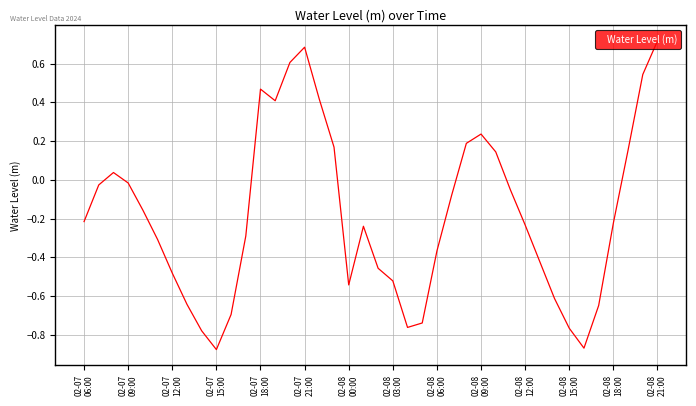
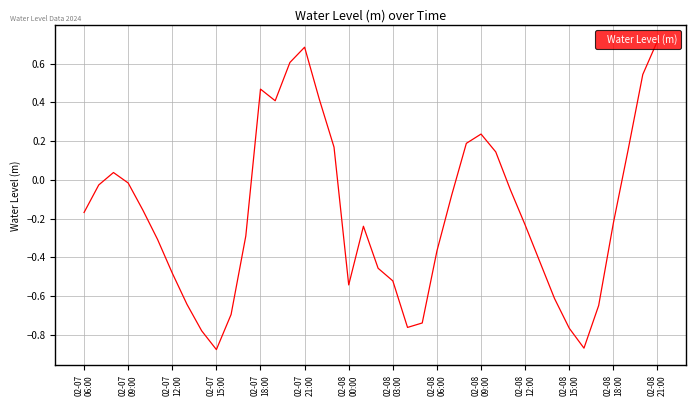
  {
-   "02-07 06:00": -0.22,
+   "02-07 06:00": -0.17,
    "02-07 09:00": -0.02,
    "02-07 12:00": -0.48,
    "02-07 15:00": -0.88,
    "02-07 18:00": 0.47,
    "02-07 21:00": 0.68,
    "02-08 00:00": -0.54,
    "02-08 03:00": -0.52,
    "02-08 06:00": -0.37,
    "02-08 09:00": 0.24,
    "02-08 12:00": -0.23,
    "02-08 15:00": -0.77,
    "02-08 18:00": -0.22
  }
